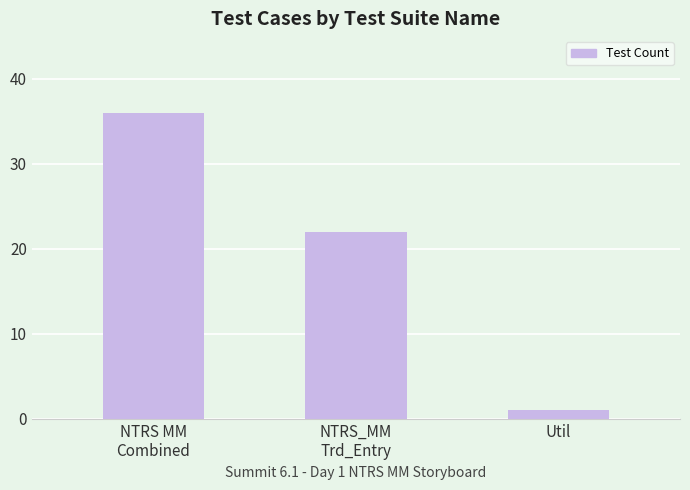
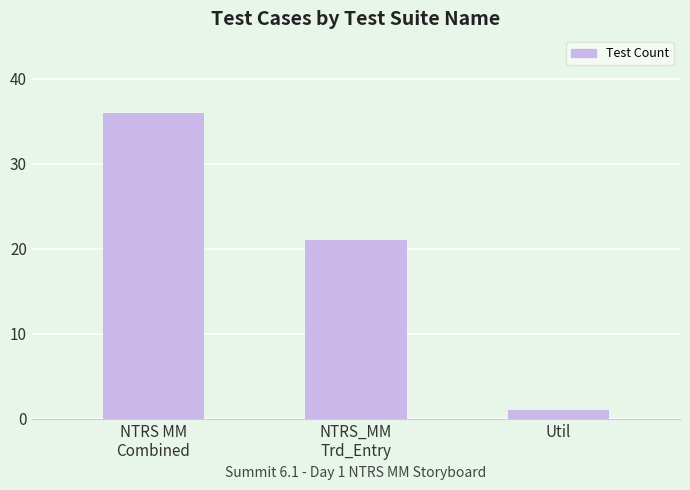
  {
    "NTRS MM Combined": 36,
-   "NTRS_MM Trd_Entry": 22,
+   "NTRS_MM Trd_Entry": 21,
    "Util": 1
  }
